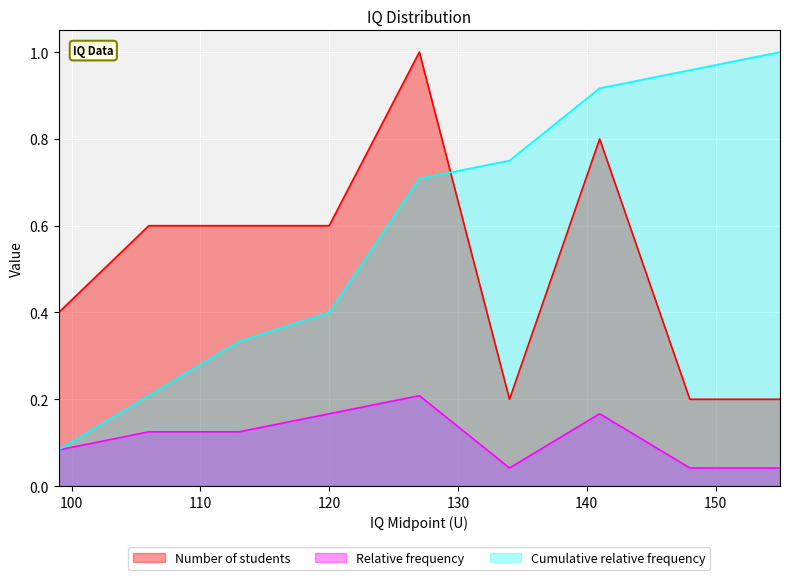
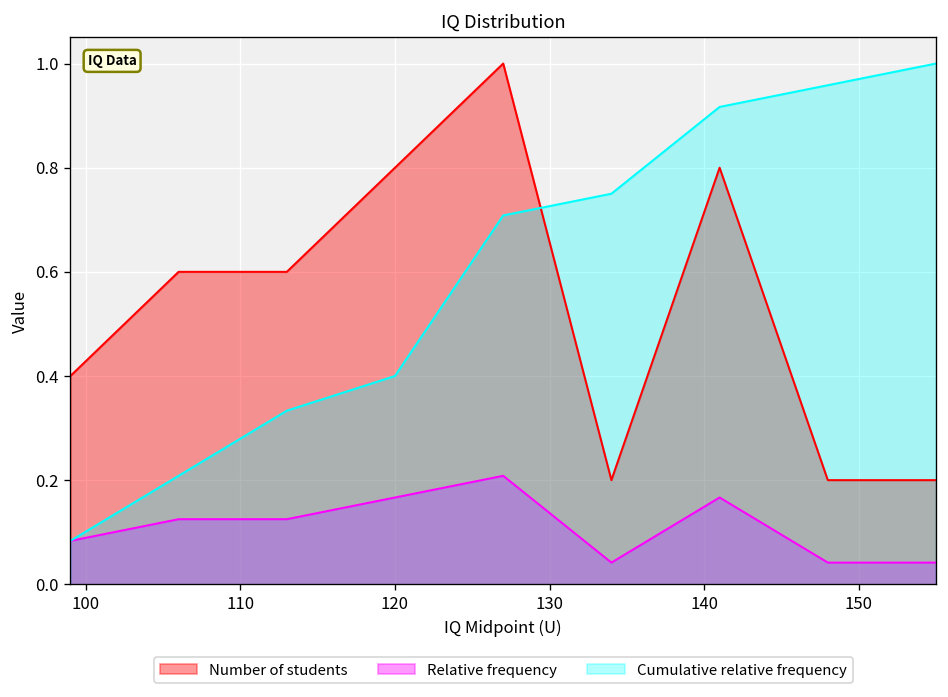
  {
    "Number of students": {
-     "120": 0.60
+     "120": 0.80
    },
    "Relative frequency": {
      "120": 0.17
    },
    "Cumulative relative frequency": {
      "120": 0.40
    }
  }
